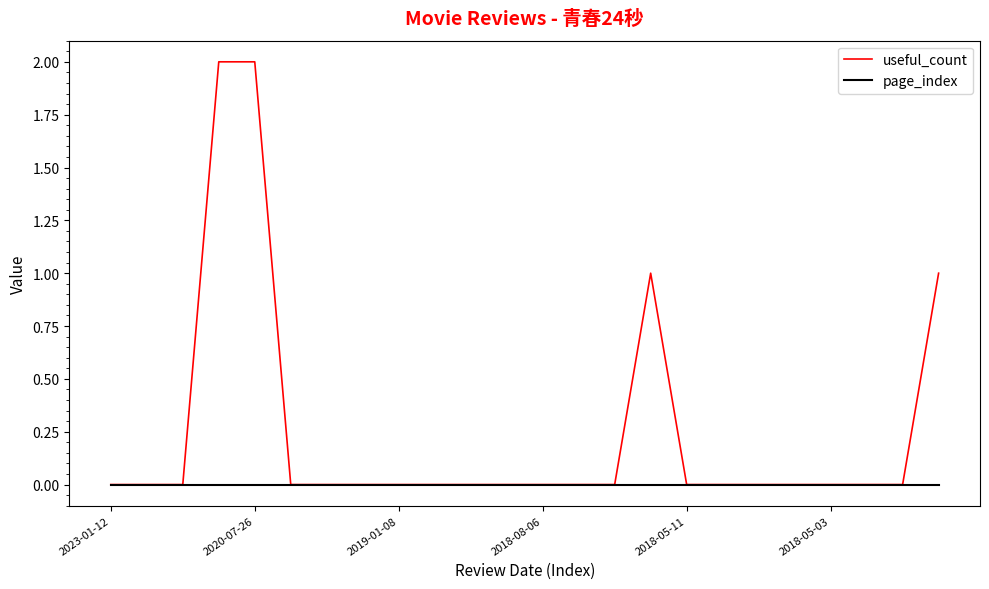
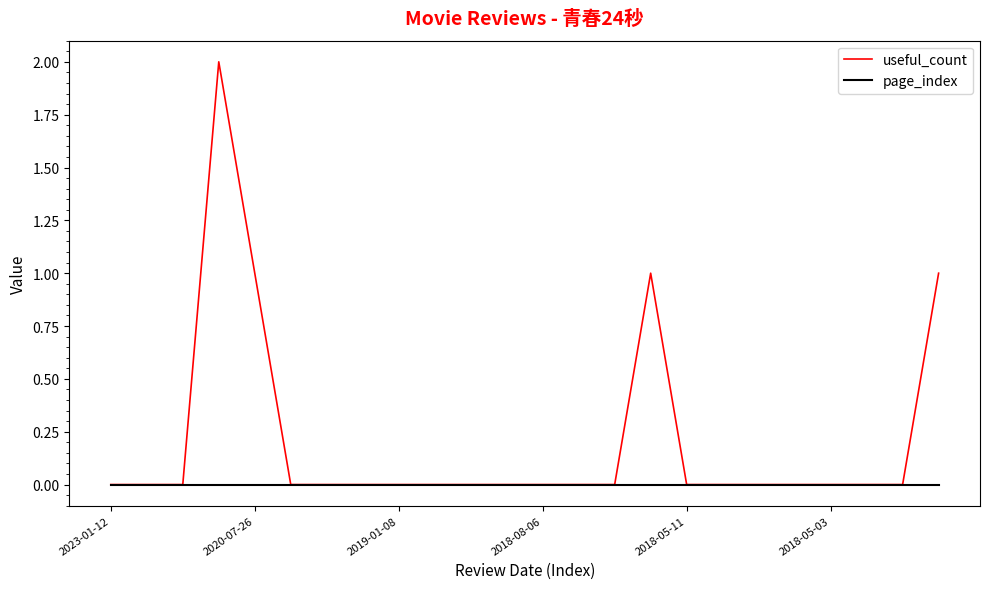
  {
    "useful_count": {
-     "2020-07-26": 2
+     "2020-07-26": 1
    },
    "page_index": {
      "2020-07-26": 0
    }
  }
